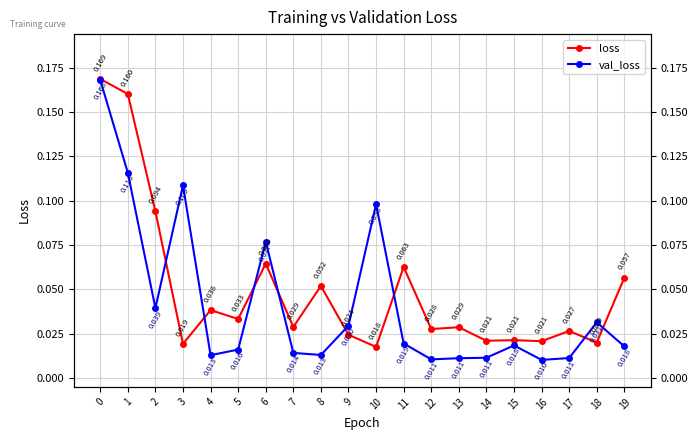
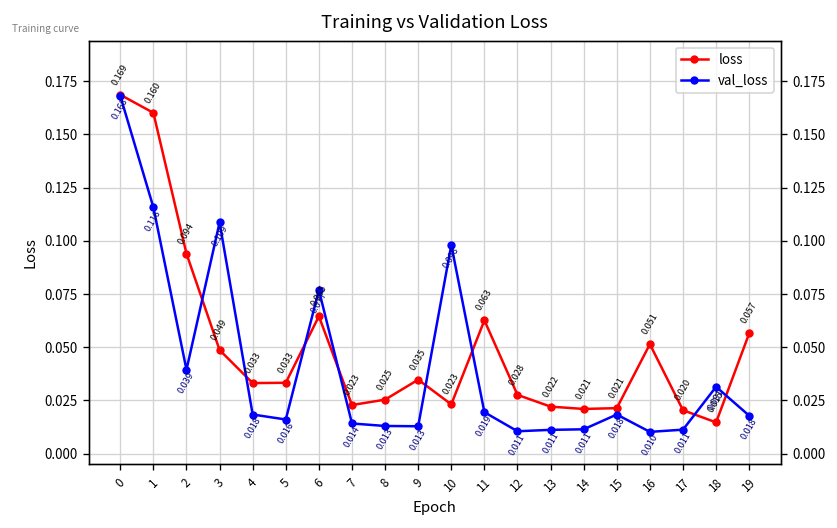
  {
    "loss": {
      "1": 0.160,
      "2": 0.094,
-     "3": 0.019,
-     "4": 0.038,
+     "3": 0.049,
+     "4": 0.033,
      "5": 0.033,
-     "7": 0.029,
-     "8": 0.052,
-     "9": 0.024,
-     "10": 0.018,
+     "7": 0.023,
+     "8": 0.025,
+     "9": 0.035,
+     "10": 0.023,
      "11": 0.063,
      "12": 0.028,
-     "13": 0.029,
+     "13": 0.022,
      "14": 0.021,
      "15": 0.021,
-     "16": 0.021,
-     "17": 0.027,
-     "18": 0.020,
+     "16": 0.051,
+     "17": 0.020,
+     "18": 0.015,
      "19": 0.057
    },
    "val_loss": {
      "1": 0.116,
      "2": 0.039,
      "3": 0.109,
-     "4": 0.013,
+     "4": 0.018,
      "5": 0.016,
      "7": 0.014,
      "8": 0.013,
-     "9": 0.030,
+     "9": 0.013,
      "10": 0.098,
      "11": 0.019,
      "12": 0.011,
      "13": 0.011,
      "14": 0.011,
      "15": 0.018,
      "16": 0.010,
      "17": 0.011,
      "19": 0.018
    }
  }
